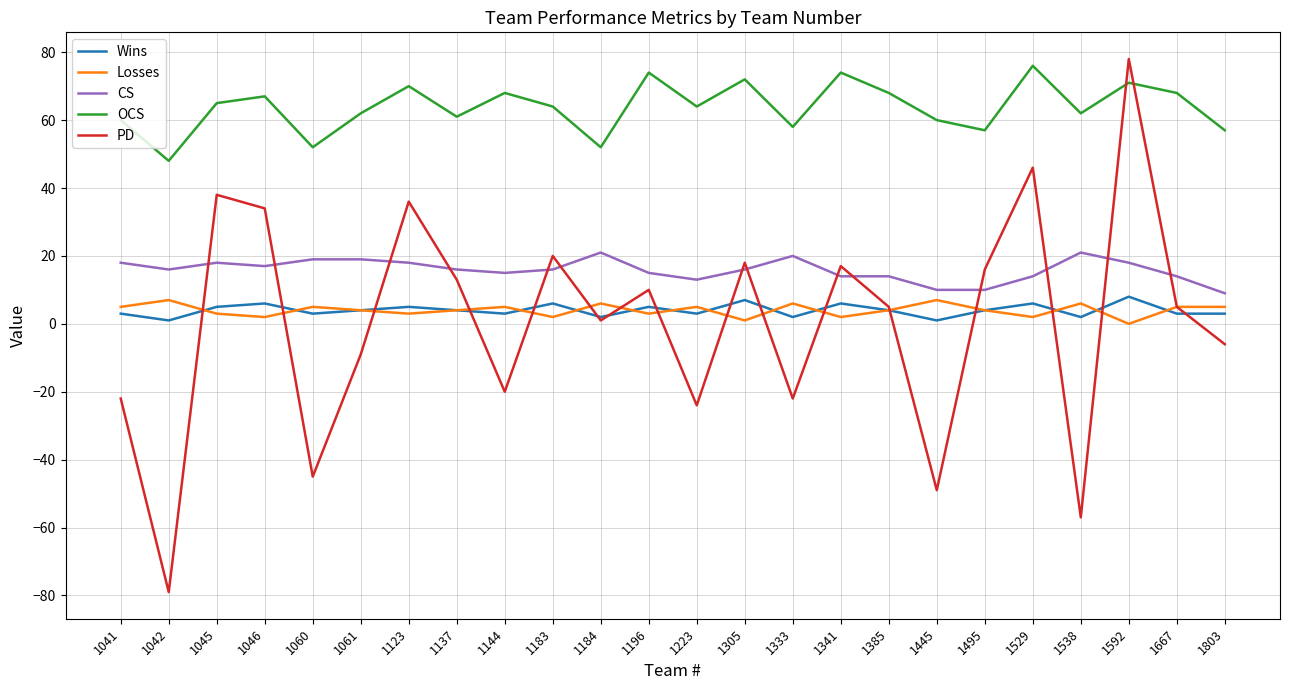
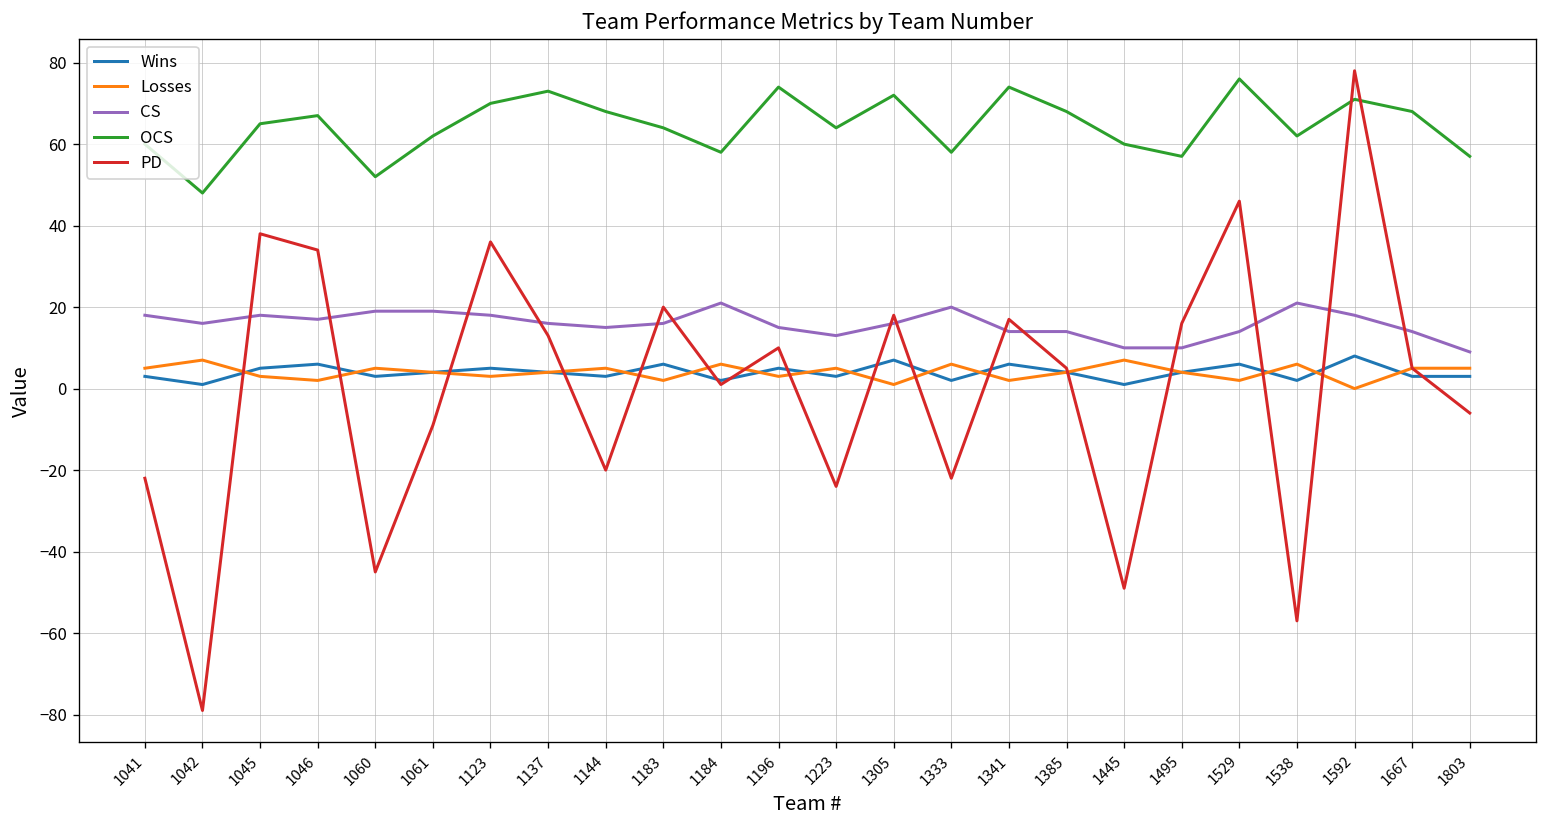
  {
    "Wins": {
      "1041": 3,
      "1042": 1,
      "1045": 5,
      "1046": 6,
      "1060": 3,
      "1123": 5,
      "1144": 3,
      "1183": 6,
      "1184": 2,
      "1196": 5,
      "1223": 3,
      "1305": 7,
      "1333": 2,
      "1341": 6,
      "1445": 1,
      "1529": 6,
      "1538": 2,
      "1592": 8,
      "1667": 3,
      "1803": 3
    },
    "Losses": {
      "1041": 5,
      "1042": 7,
      "1045": 3,
      "1046": 2,
      "1060": 5,
      "1123": 3,
      "1144": 5,
      "1183": 2,
      "1184": 6,
      "1196": 3,
      "1223": 5,
      "1305": 1,
      "1333": 6,
      "1341": 2,
      "1445": 7,
      "1529": 2,
      "1538": 6,
      "1592": 0,
      "1803": 5
    },
    "CS": {
      "1041": 18,
      "1042": 16,
      "1045": 18,
      "1046": 17,
      "1060": 19,
      "1061": 19,
      "1123": 18,
      "1137": 16,
      "1144": 15,
      "1183": 16,
      "1184": 21,
      "1196": 15,
      "1223": 13,
      "1305": 16,
      "1333": 20,
      "1341": 14,
      "1385": 14,
      "1445": 10,
      "1495": 10,
      "1529": 14,
      "1538": 21,
      "1592": 18,
      "1667": 14,
      "1803": 9
    },
    "OCS": {
      "1042": 48,
      "1045": 65,
      "1046": 67,
      "1060": 52,
      "1061": 62,
      "1123": 70,
-     "1137": 61,
+     "1137": 73,
      "1144": 68,
      "1183": 64,
-     "1184": 52,
+     "1184": 58,
      "1196": 74,
      "1223": 64,
      "1305": 72,
      "1333": 58,
      "1341": 74,
      "1385": 68,
      "1445": 60,
      "1495": 57,
      "1529": 76,
      "1538": 62,
      "1592": 71,
      "1667": 68,
      "1803": 57
    },
    "PD": {
      "1041": -22,
      "1042": -79,
      "1045": 38,
      "1046": 34,
      "1060": -45,
      "1061": -9,
      "1123": 36,
      "1137": 13,
      "1144": -20,
      "1183": 20,
      "1184": 1,
      "1196": 10,
      "1223": -24,
      "1305": 18,
      "1333": -22,
      "1341": 17,
      "1385": 5,
      "1445": -49,
      "1495": 16,
      "1529": 46,
      "1538": -57,
      "1592": 78,
      "1803": -6
    }
  }
